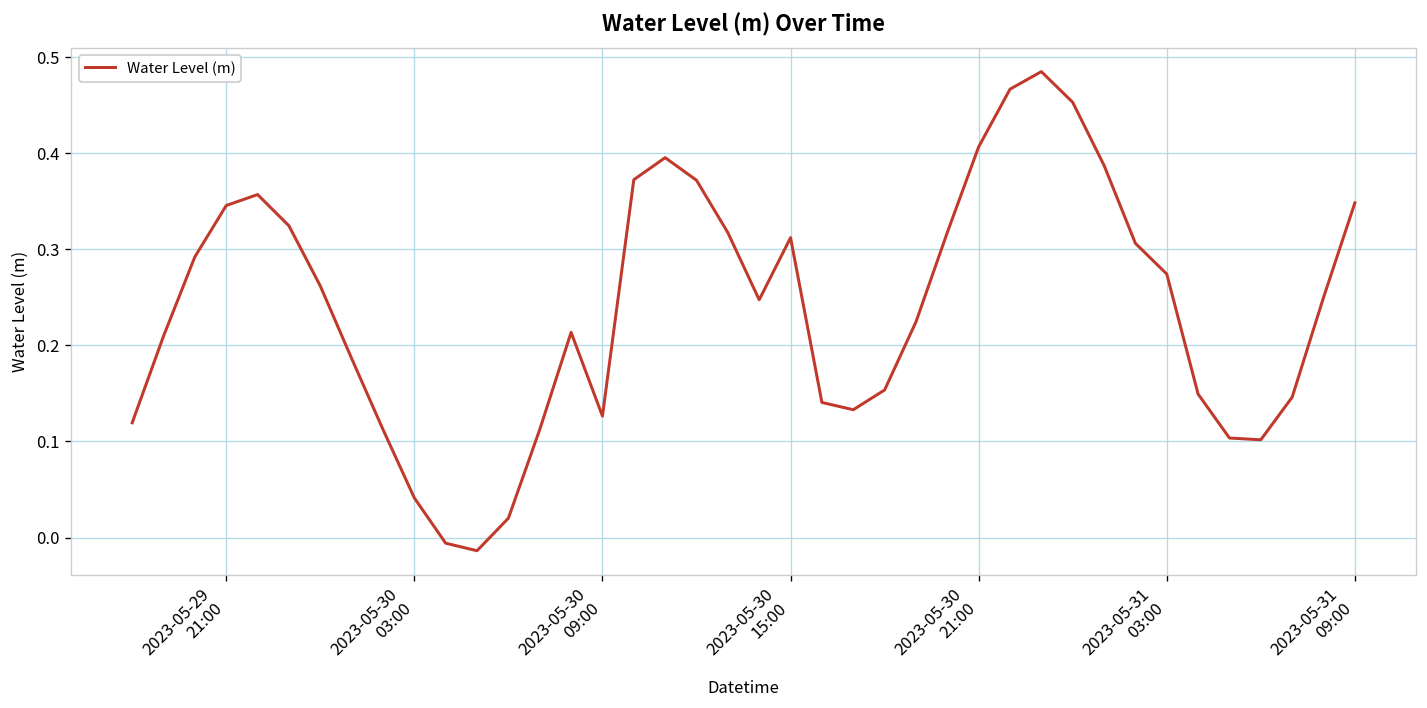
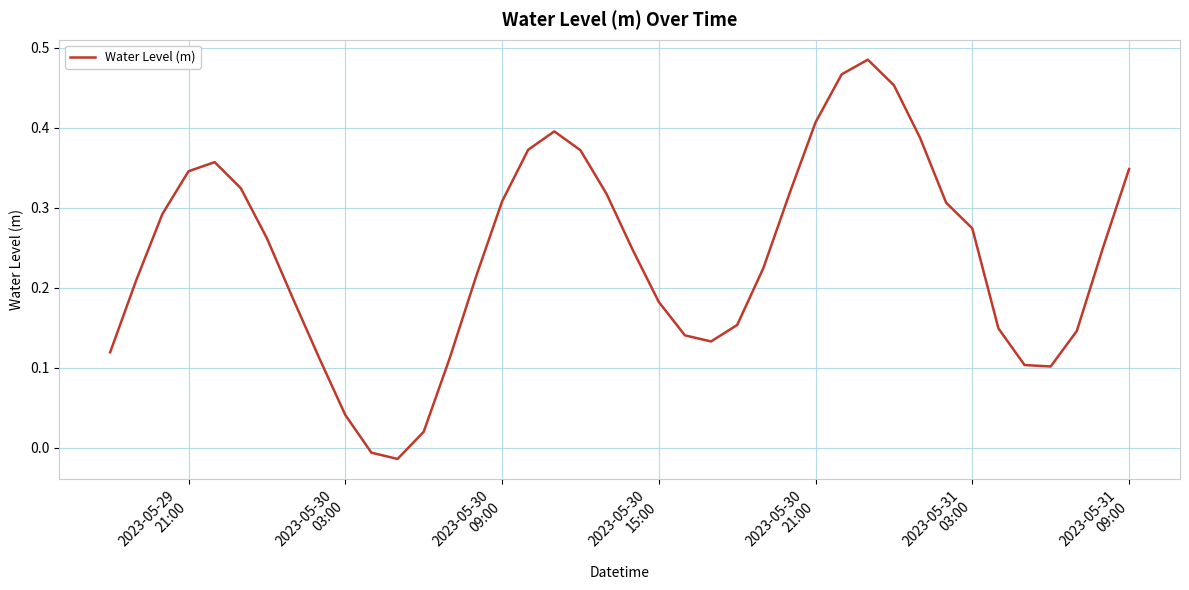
  {
    "2023-05-29 21:00": 0.35,
    "2023-05-30 03:00": 0.04,
-   "2023-05-30 09:00": 0.13,
-   "2023-05-30 15:00": 0.31,
+   "2023-05-30 09:00": 0.31,
+   "2023-05-30 15:00": 0.18,
    "2023-05-30 21:00": 0.41,
    "2023-05-31 03:00": 0.27,
    "2023-05-31 09:00": 0.35
  }
